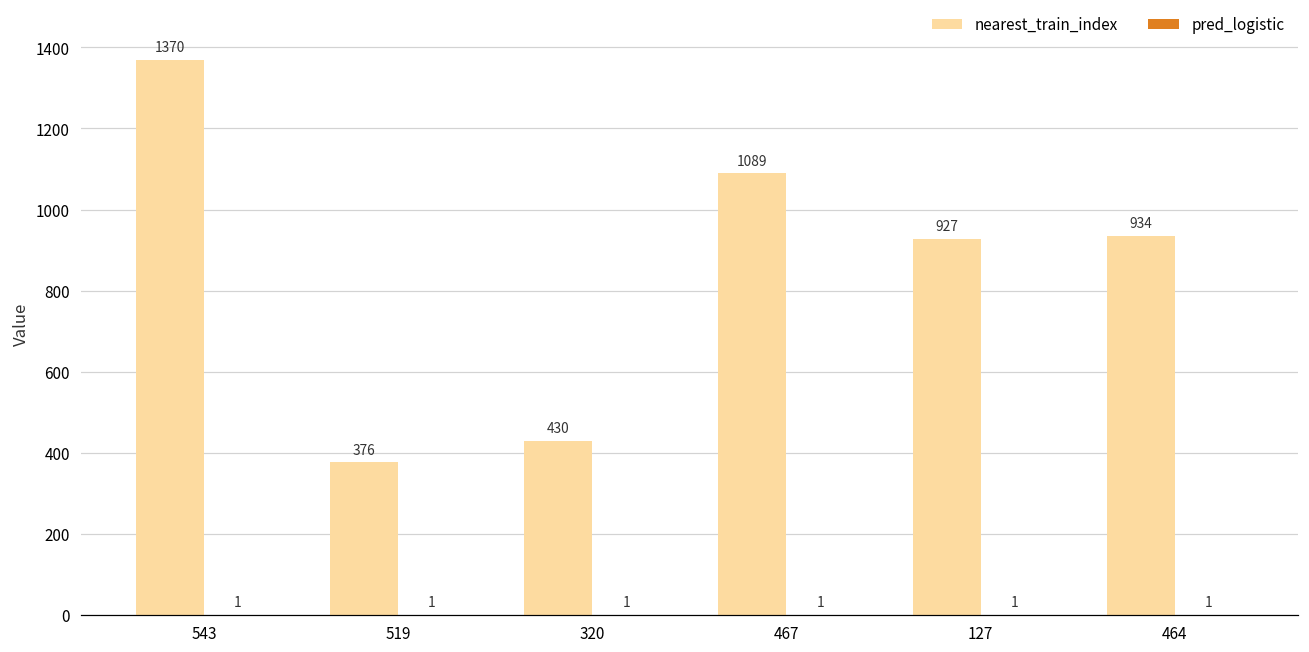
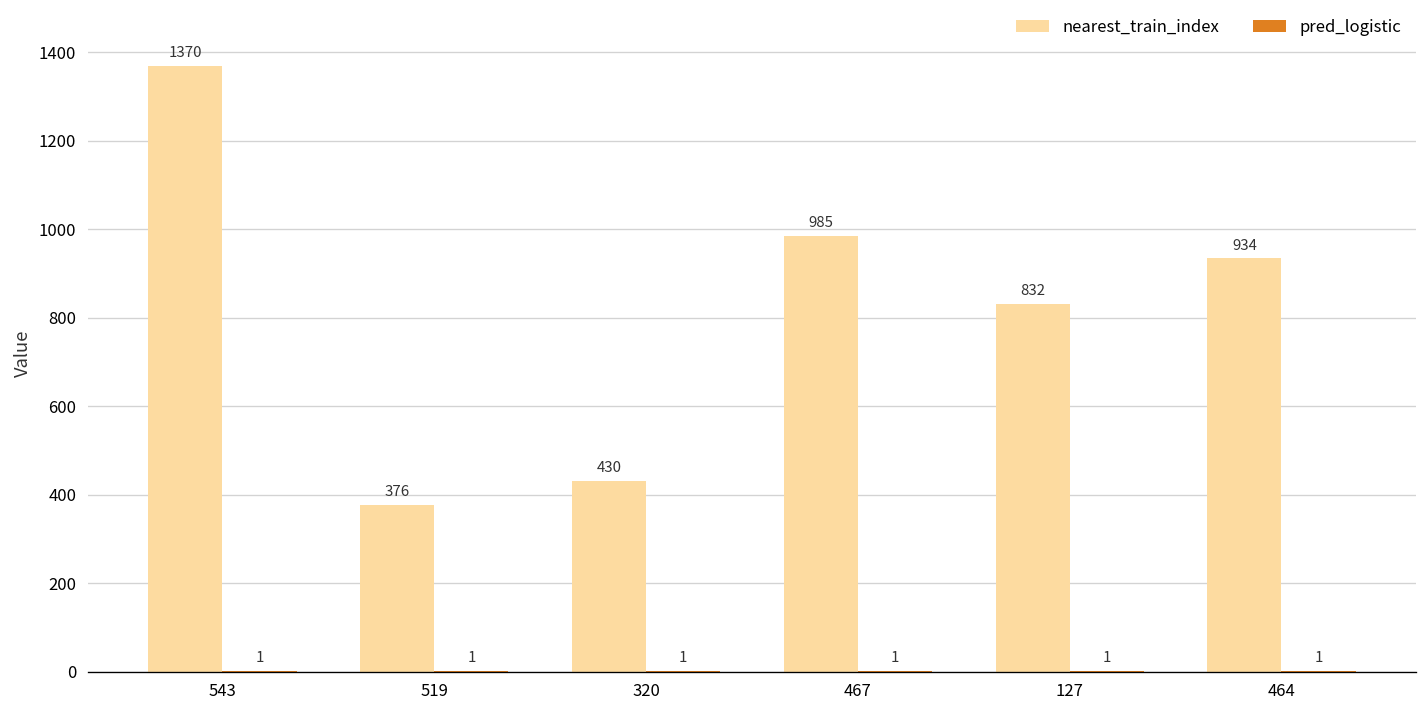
  {
    "nearest_train_index": {
      "543": 1370,
      "519": 376,
      "320": 430,
-     "467": 1089,
-     "127": 927,
+     "467": 985,
+     "127": 832,
      "464": 934
    },
    "pred_logistic": {
      "543": 1,
      "519": 1,
      "320": 1,
      "467": 1,
      "127": 1,
      "464": 1
    }
  }
